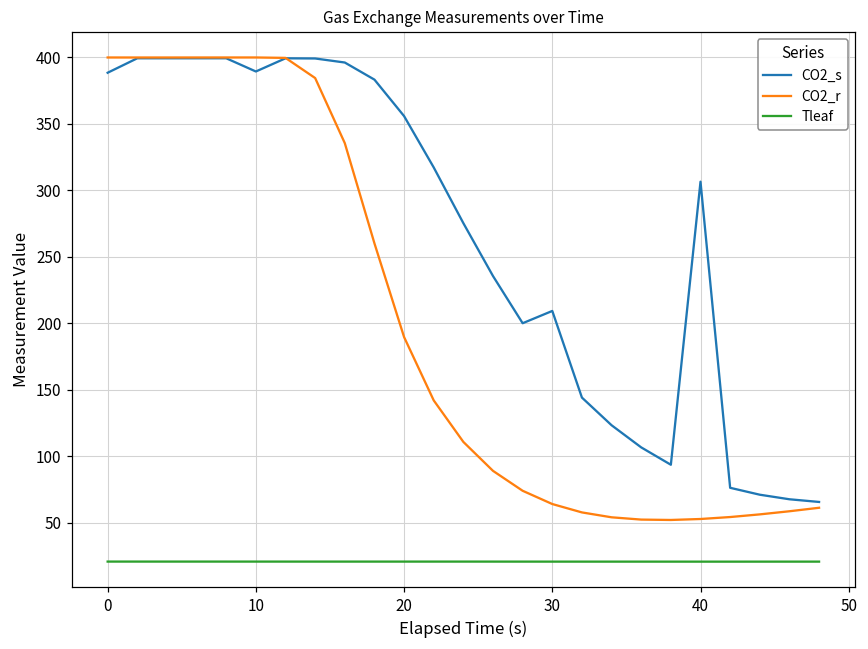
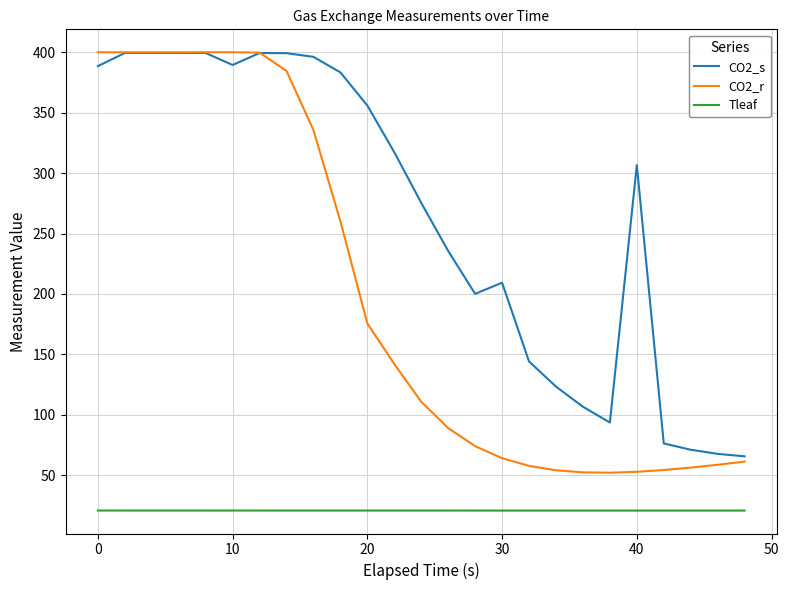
  {
    "CO2_s": {
      "0": 389,
      "10": 389,
      "20": 356,
      "30": 209,
      "40": 307
    },
    "CO2_r": {
      "0": 400,
      "10": 400,
-     "20": 190,
+     "20": 176,
      "30": 64,
      "40": 53
    },
    "Tleaf": {
      "0": 21,
      "10": 21,
      "20": 21,
      "30": 21,
      "40": 21
    }
  }
